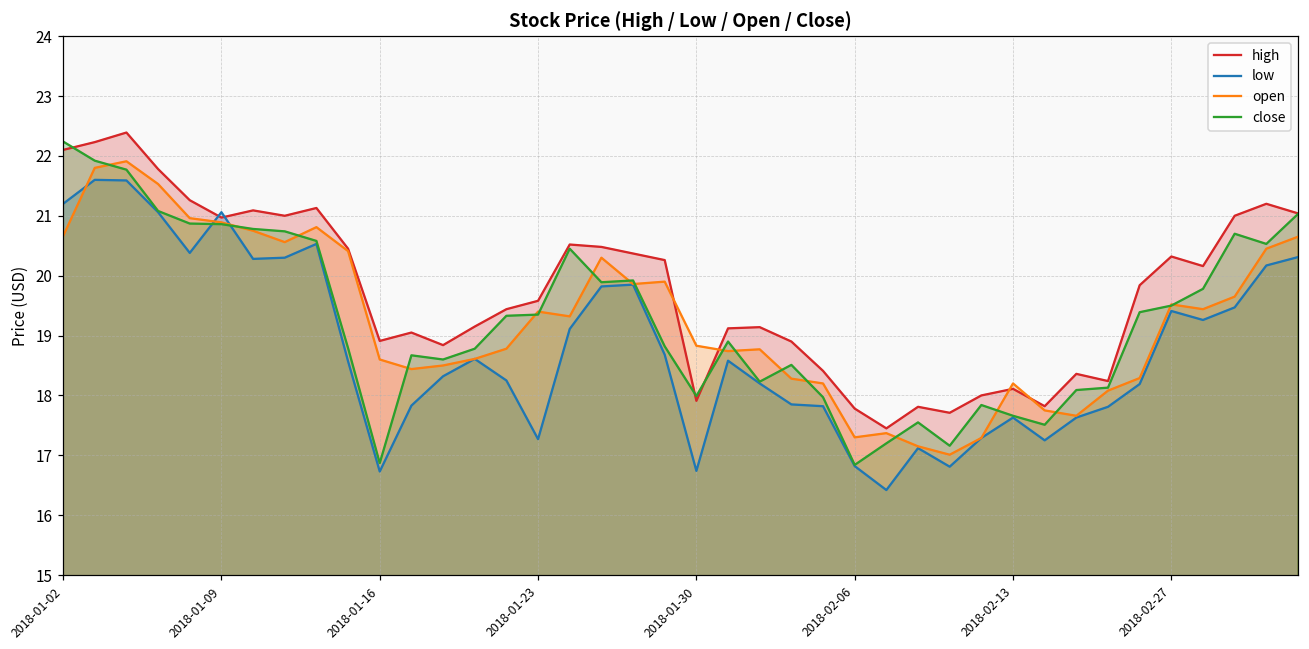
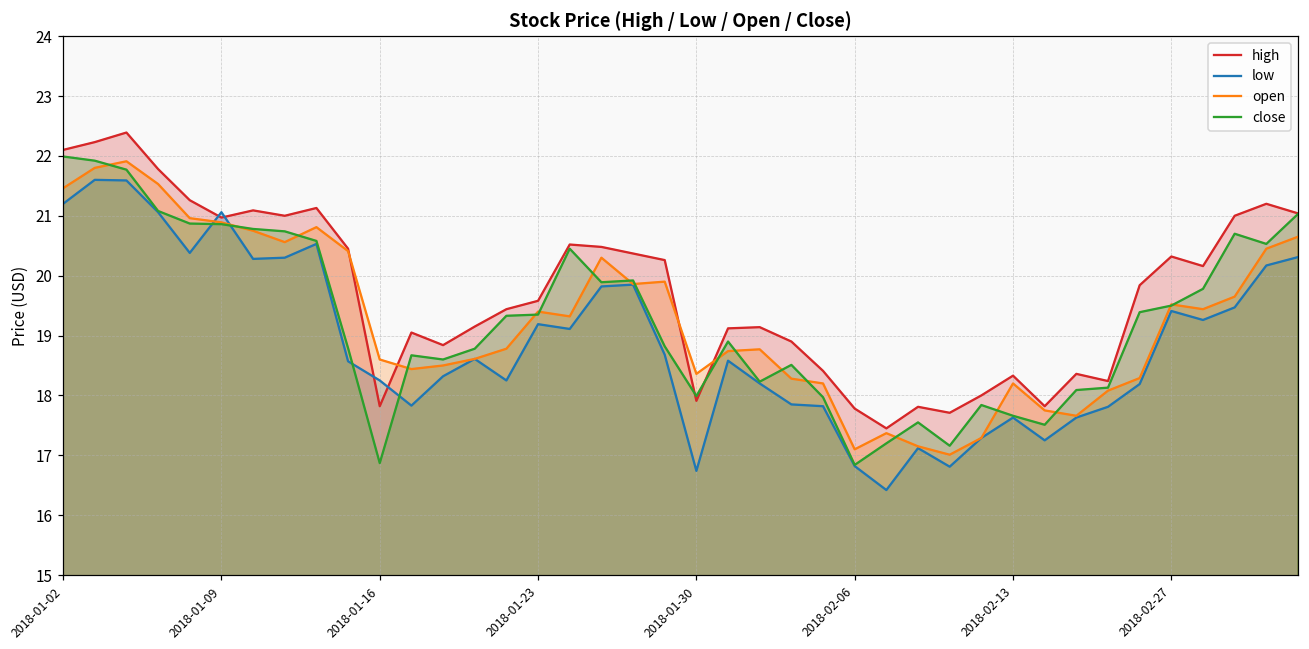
  {
    "high": {
      "2018-01-02": 22.1,
      "2018-01-09": 21.0,
-     "2018-01-16": 18.9,
+     "2018-01-16": 17.8,
      "2018-01-23": 19.6,
      "2018-01-30": 17.9,
      "2018-02-06": 17.8,
-     "2018-02-13": 18.1,
+     "2018-02-13": 18.3,
      "2018-02-27": 20.3
    },
    "low": {
      "2018-01-02": 21.2,
      "2018-01-09": 21.1,
-     "2018-01-16": 16.7,
-     "2018-01-23": 17.3,
+     "2018-01-16": 18.3,
+     "2018-01-23": 19.2,
      "2018-01-30": 16.7,
      "2018-02-27": 19.4
    },
    "open": {
-     "2018-01-02": 20.7,
+     "2018-01-02": 21.5,
      "2018-01-16": 18.6,
      "2018-01-23": 19.4,
-     "2018-01-30": 18.8,
-     "2018-02-06": 17.3,
+     "2018-01-30": 18.4,
+     "2018-02-06": 17.1,
      "2018-02-13": 18.2
    },
    "close": {
-     "2018-01-02": 22.2,
+     "2018-01-02": 22.0,
      "2018-01-16": 16.9,
      "2018-01-23": 19.4,
      "2018-01-30": 18.0
    }
  }
